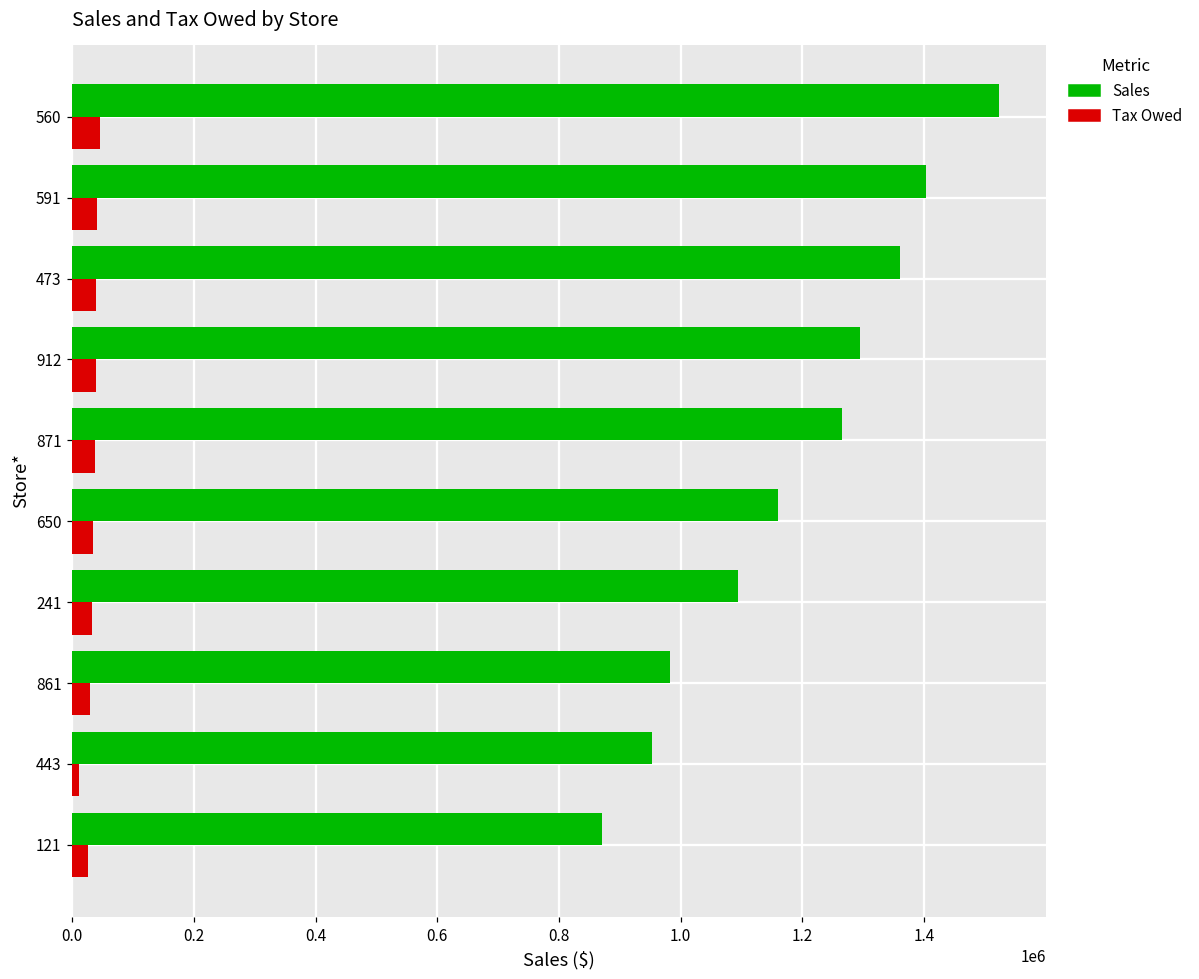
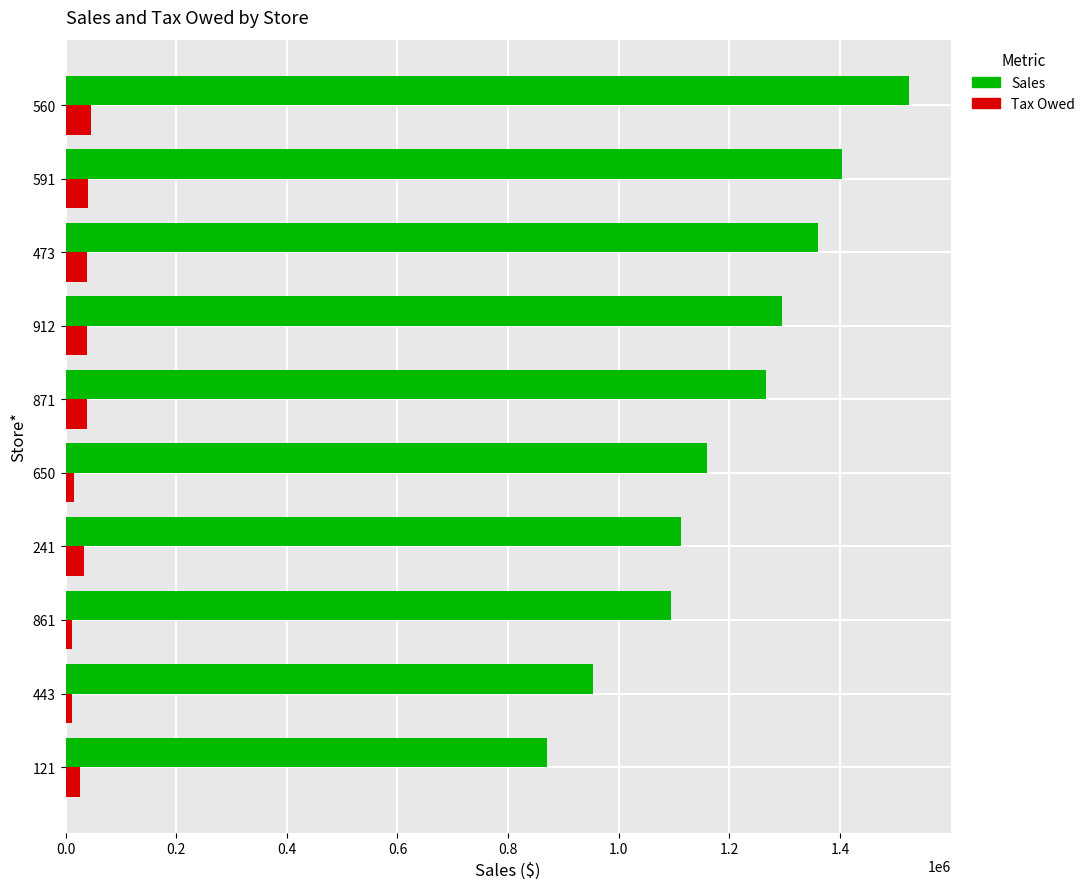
  {
    "Sales": {
      "560": 1520000,
      "591": 1400000,
      "473": 1360000,
      "912": 1290000,
      "871": 1270000,
      "650": 1160000,
-     "241": 1090000,
-     "861": 980000,
+     "241": 1110000,
+     "861": 1090000,
      "443": 950000,
      "121": 870000
    },
    "Tax Owed": {
      "560": 50000,
      "591": 40000,
      "473": 40000,
      "912": 40000,
      "871": 40000,
-     "650": 30000,
+     "650": 20000,
      "241": 30000,
-     "861": 30000,
+     "861": 10000,
      "443": 10000,
      "121": 30000
    }
  }
